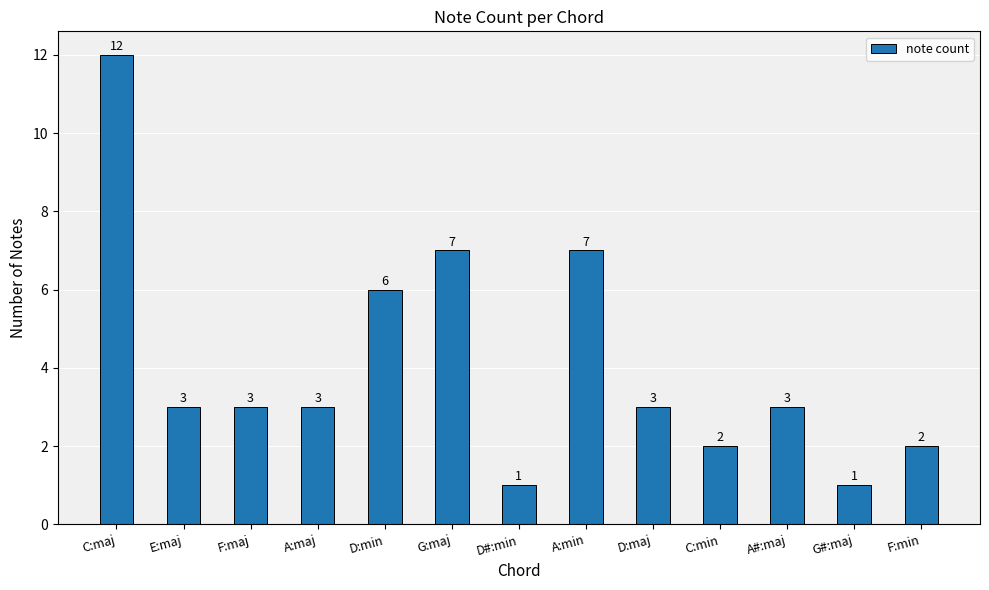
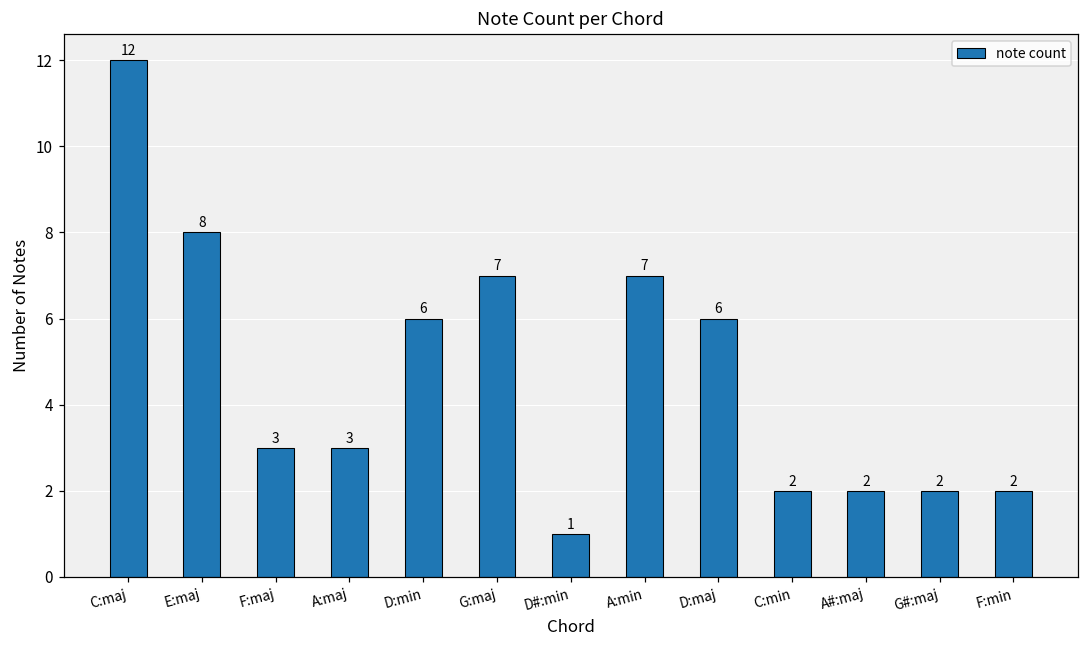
  {
    "C:maj": 12,
-   "E:maj": 3,
+   "E:maj": 8,
    "F:maj": 3,
    "A:maj": 3,
    "D:min": 6,
    "G:maj": 7,
    "D#:min": 1,
    "A:min": 7,
-   "D:maj": 3,
+   "D:maj": 6,
    "C:min": 2,
-   "A#:maj": 3,
-   "G#:maj": 1,
+   "A#:maj": 2,
+   "G#:maj": 2,
    "F:min": 2
  }
